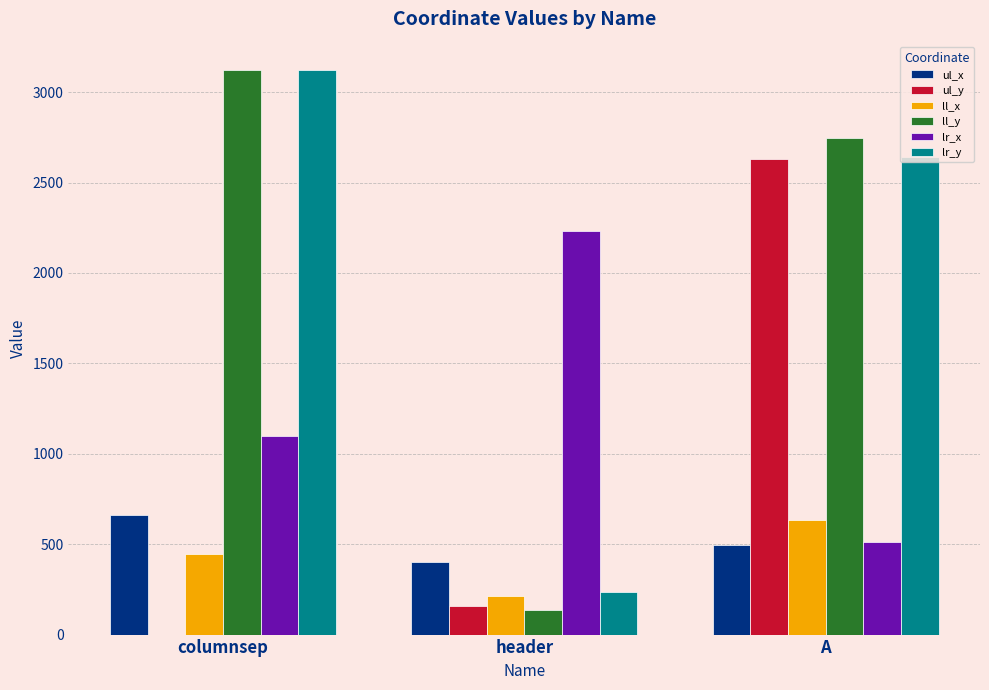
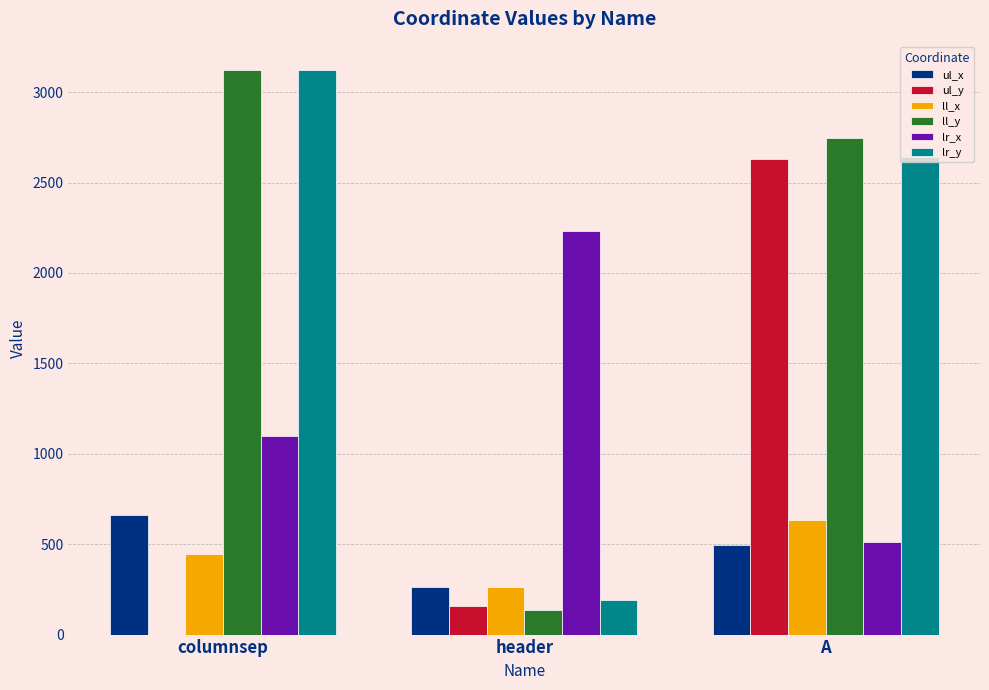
  {
    "ul_x": {
      "columnsep": 660,
-     "header": 400,
+     "header": 270,
      "A": 500
    },
    "ul_y": {
      "columnsep": 0,
      "header": 160,
      "A": 2630
    },
    "ll_x": {
      "columnsep": 450,
-     "header": 210,
+     "header": 270,
      "A": 640
    },
    "ll_y": {
      "columnsep": 3120,
      "header": 140,
      "A": 2750
    },
    "lr_x": {
      "columnsep": 1100,
      "header": 2230,
      "A": 510
    },
    "lr_y": {
      "columnsep": 3120,
-     "header": 240
+     "header": 190
    }
  }
